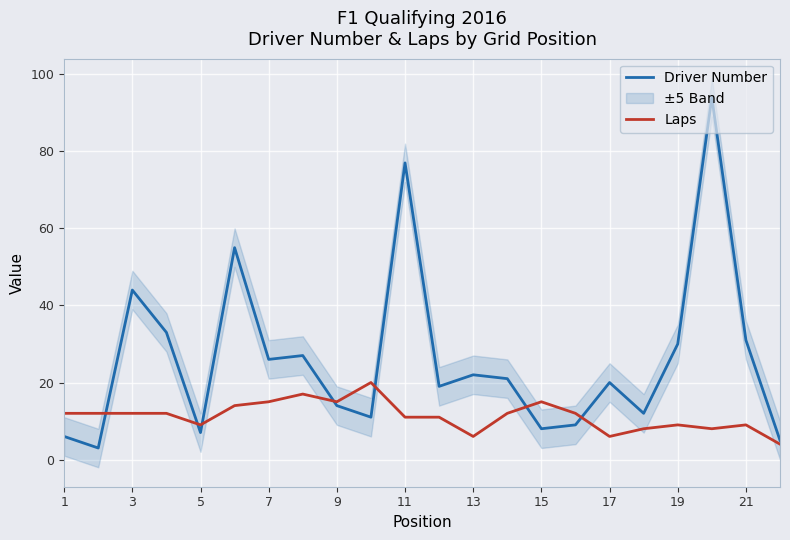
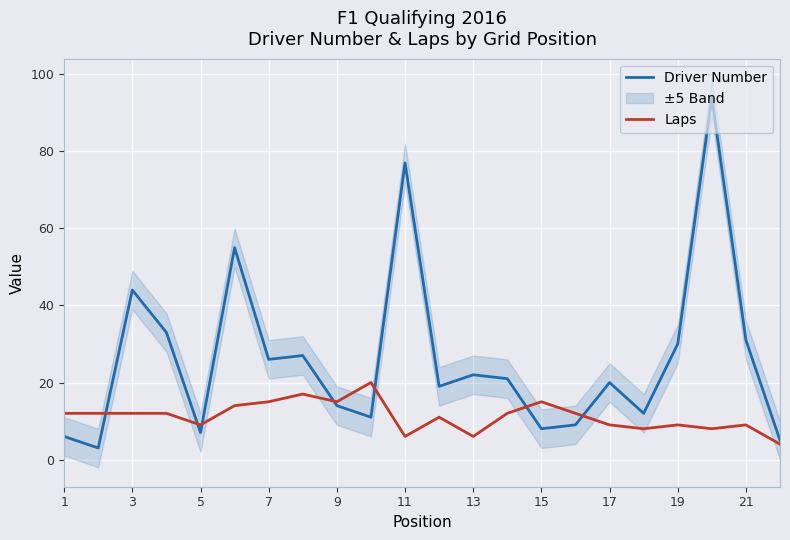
  {
    "Laps": {
      "1": 12,
      "3": 12,
      "5": 9,
      "7": 15,
      "9": 15,
-     "11": 11,
+     "11": 6,
      "13": 6,
      "15": 15,
-     "17": 6,
+     "17": 9,
      "19": 9,
      "21": 9
    }
  }
